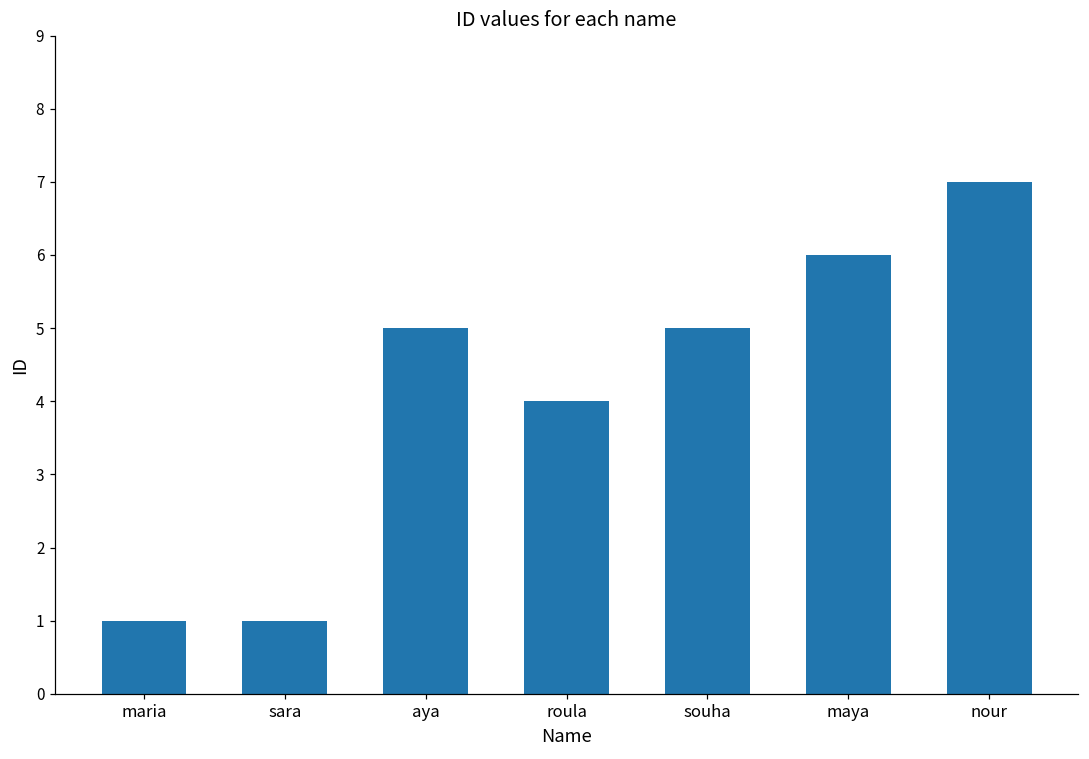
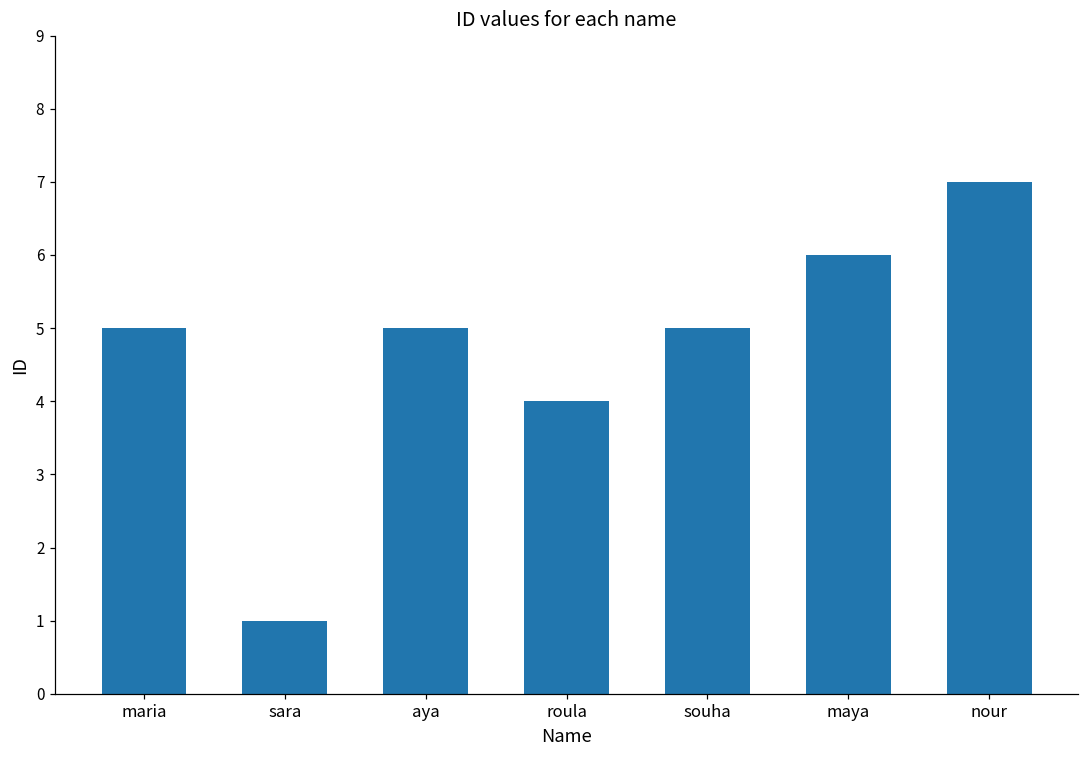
  {
-   "maria": 1,
+   "maria": 5,
    "sara": 1,
    "aya": 5,
    "roula": 4,
    "souha": 5,
    "maya": 6,
    "nour": 7
  }
